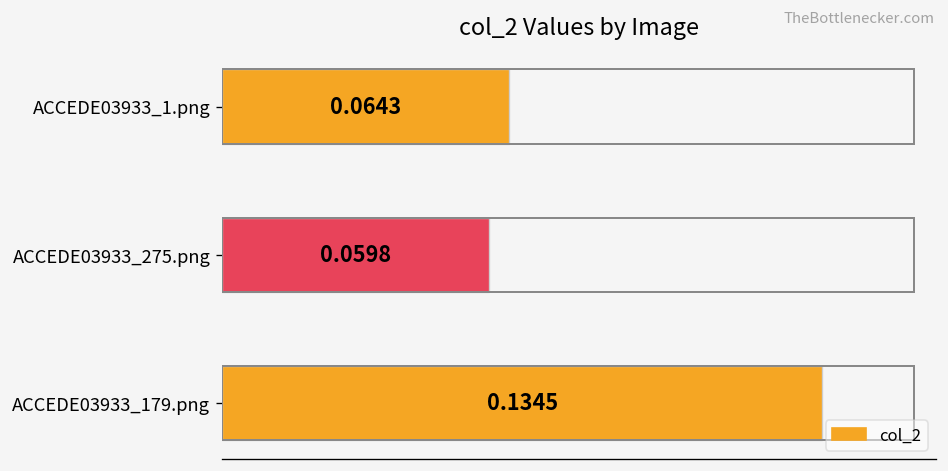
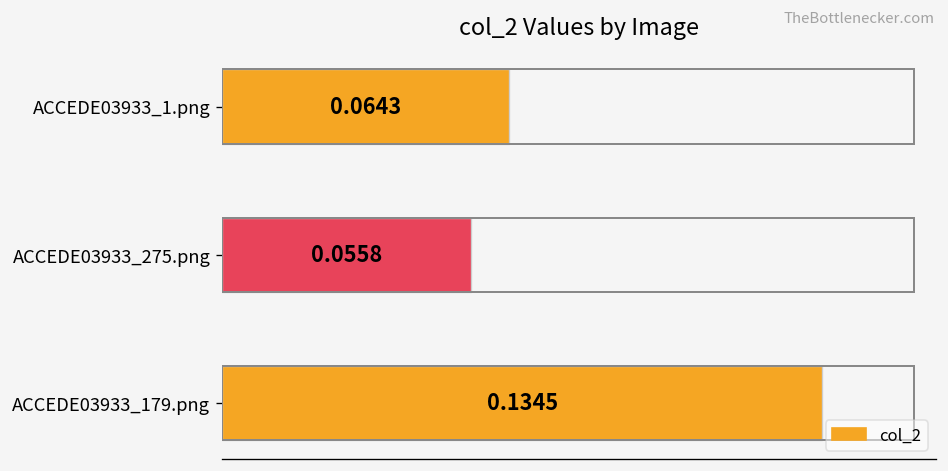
  {
    "ACCEDE03933_1.png": 0.0643,
-   "ACCEDE03933_275.png": 0.0598,
+   "ACCEDE03933_275.png": 0.0558,
    "ACCEDE03933_179.png": 0.1345
  }
